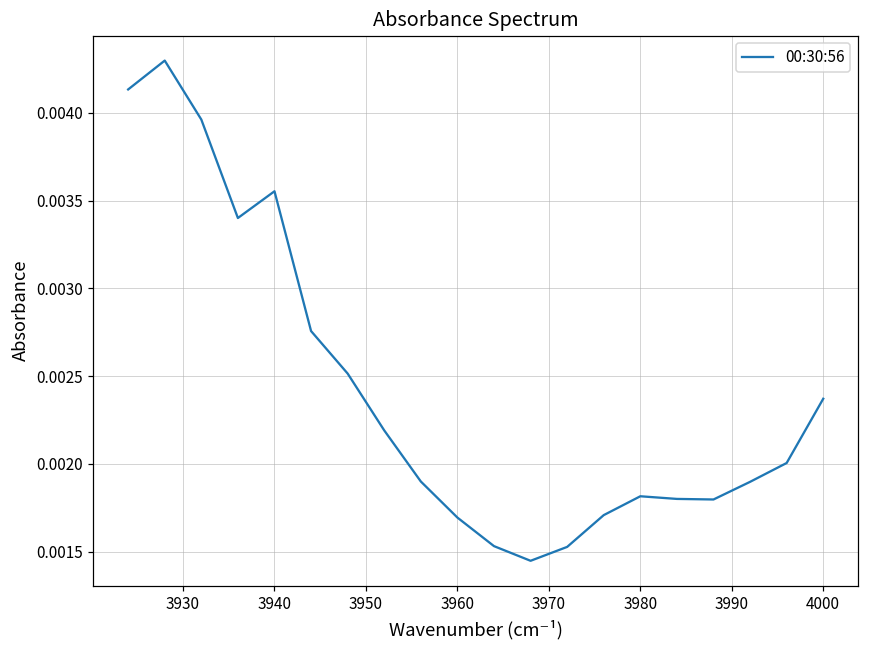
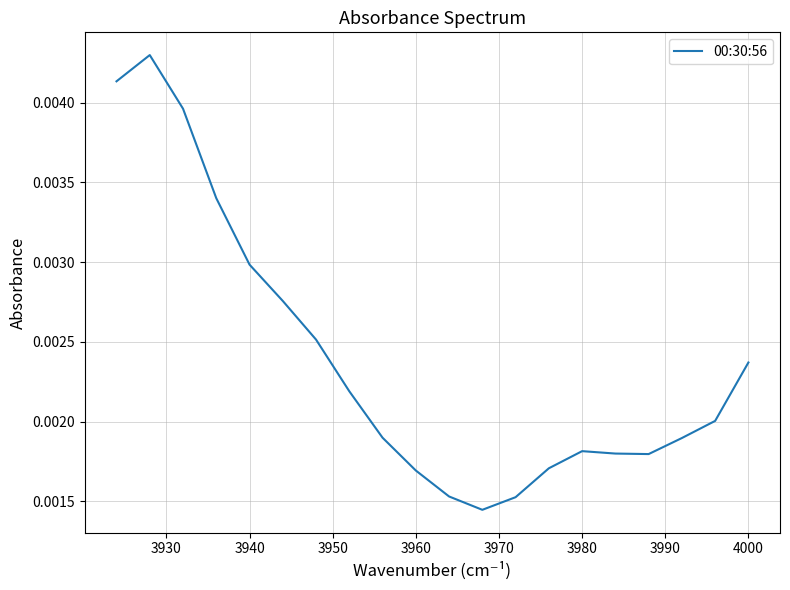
  {
-   "3940": 0.00355,
+   "3940": 0.00298,
    "3960": 0.00169,
    "3980": 0.00181,
    "4000": 0.00237
  }
